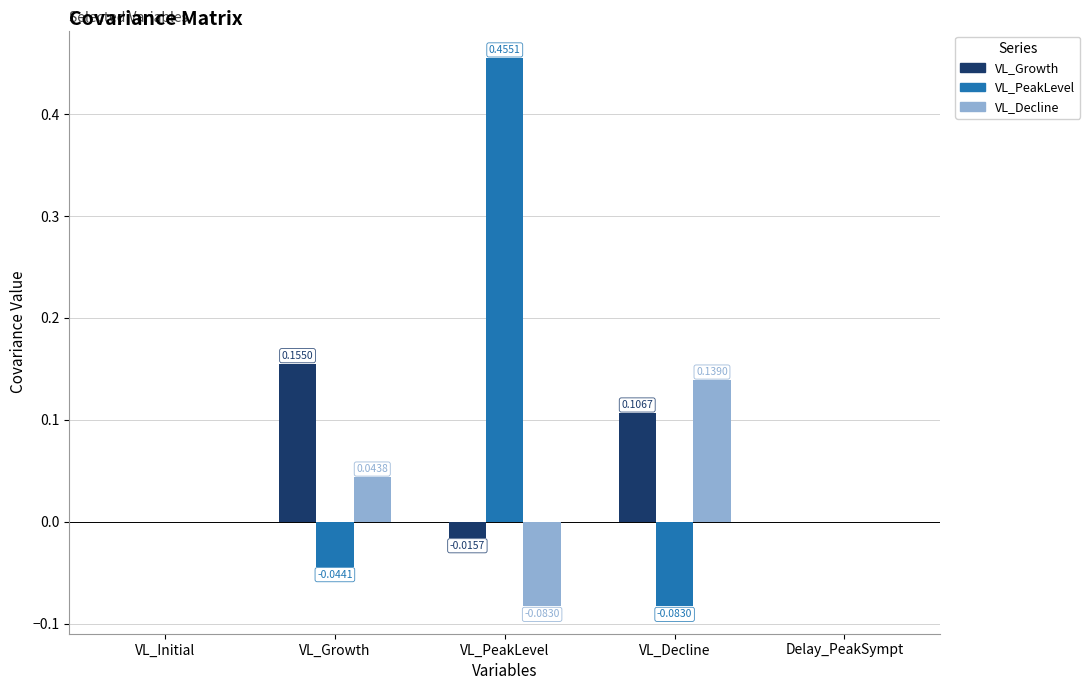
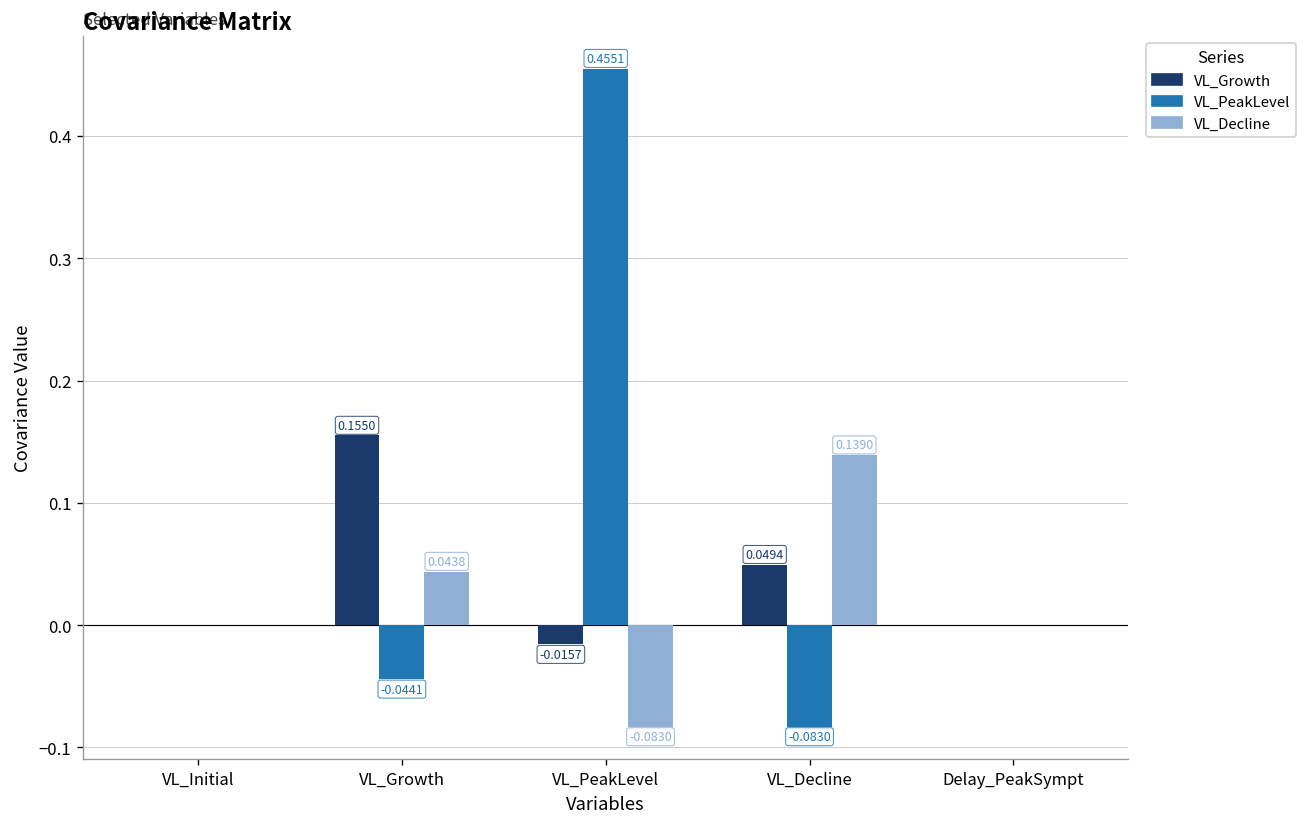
  {
    "VL_Growth": {
-     "VL_Decline": 0.1067
+     "VL_Decline": 0.0494
    },
    "VL_PeakLevel": {
      "VL_Initial": 0.000,
      "Delay_PeakSympt": 0.000
    },
    "VL_Decline": {
      "VL_Initial": 0.000,
      "Delay_PeakSympt": 0.000
    }
  }
